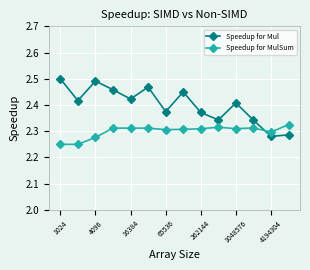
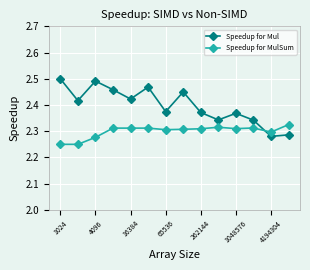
  {
    "Speedup for Mul": {
      "1024": 2.50,
      "4096": 2.49,
      "16384": 2.42,
      "65536": 2.37,
      "262144": 2.37,
-     "1048576": 2.41,
+     "1048576": 2.37,
      "4194304": 2.28
    },
    "Speedup for MulSum": {
      "1024": 2.25,
      "4096": 2.28,
      "16384": 2.31,
      "65536": 2.31,
      "262144": 2.31,
      "1048576": 2.31,
      "4194304": 2.30
    }
  }
